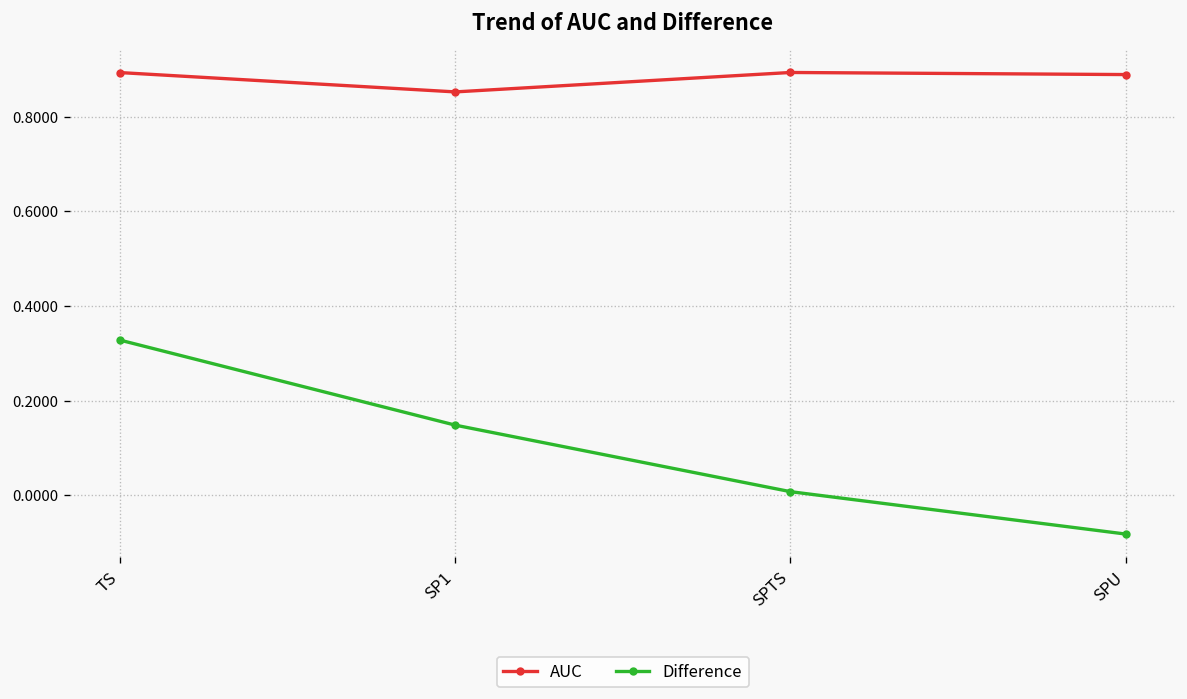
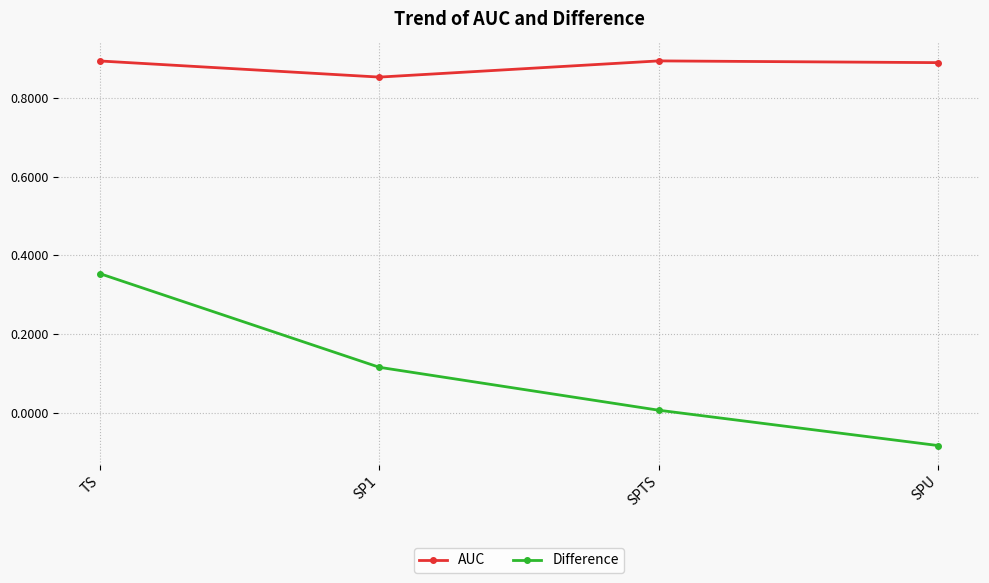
  {
    "AUC": {
      "TS": 0.89,
      "SP1": 0.85,
      "SPTS": 0.89,
      "SPU": 0.89
    },
    "Difference": {
-     "TS": 0.33,
-     "SP1": 0.15,
+     "TS": 0.35,
+     "SP1": 0.12,
      "SPTS": 0.01,
      "SPU": -0.08
    }
  }
